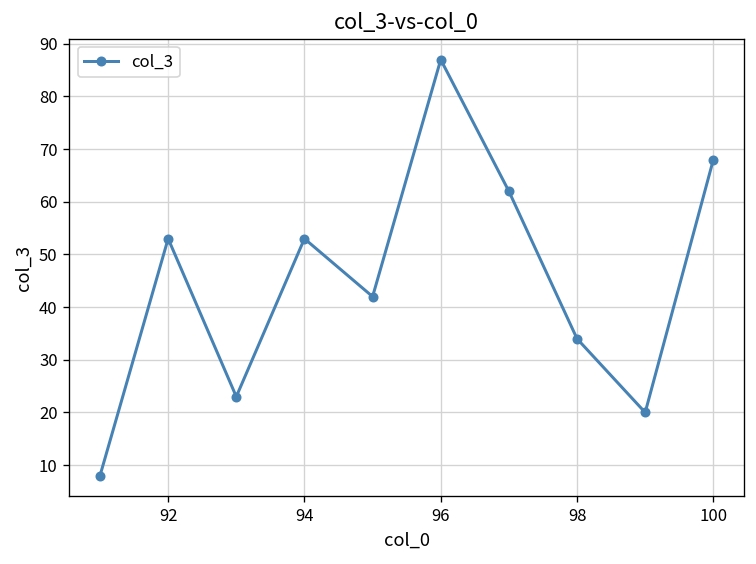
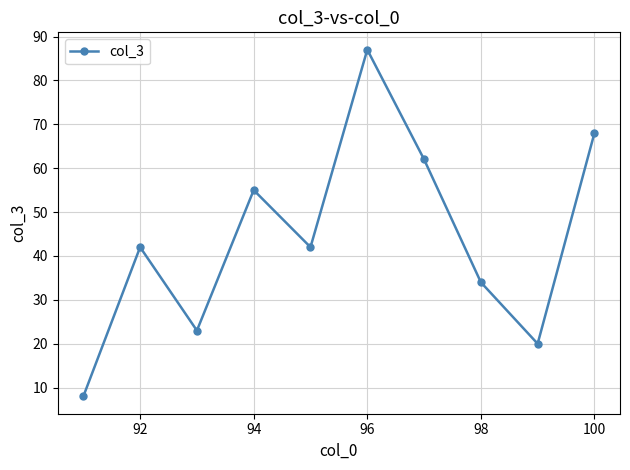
  {
-   "92": 53,
-   "94": 53,
+   "92": 42,
+   "94": 55,
    "96": 87,
    "98": 34,
    "100": 68
  }
